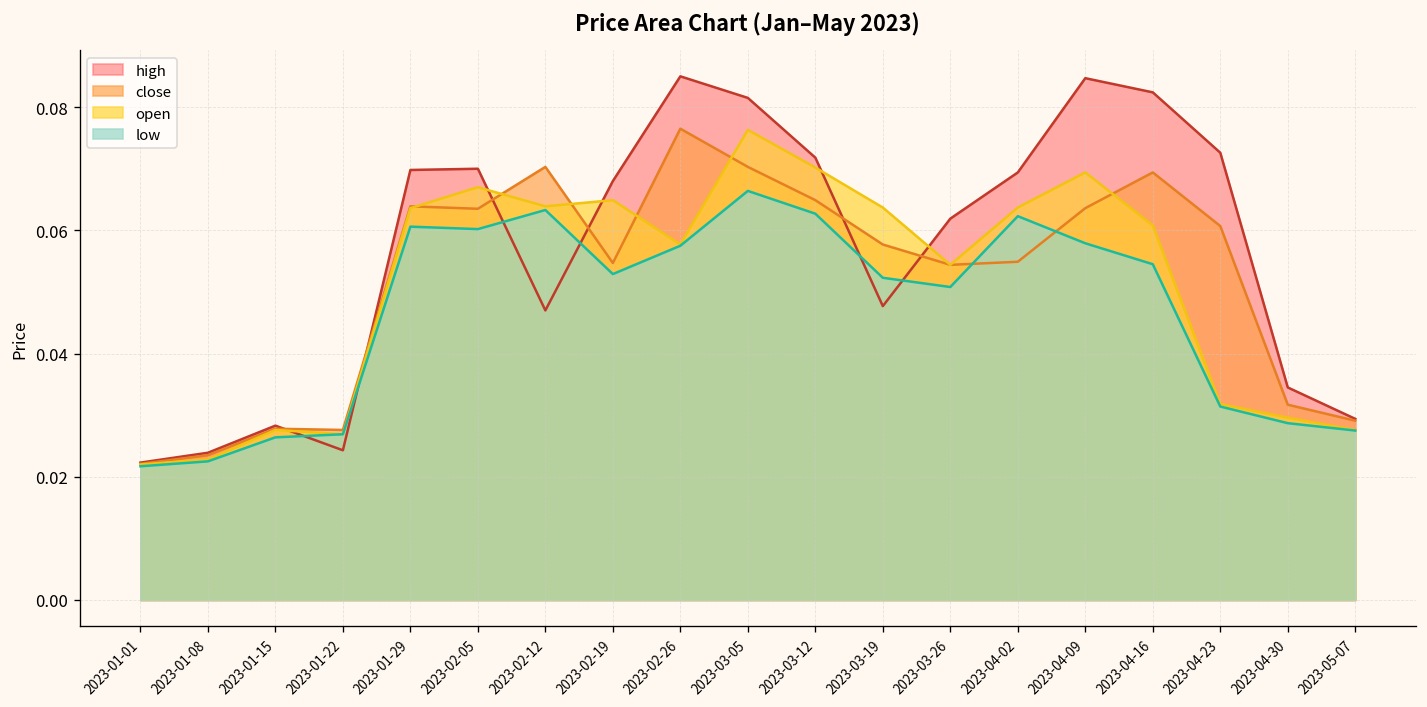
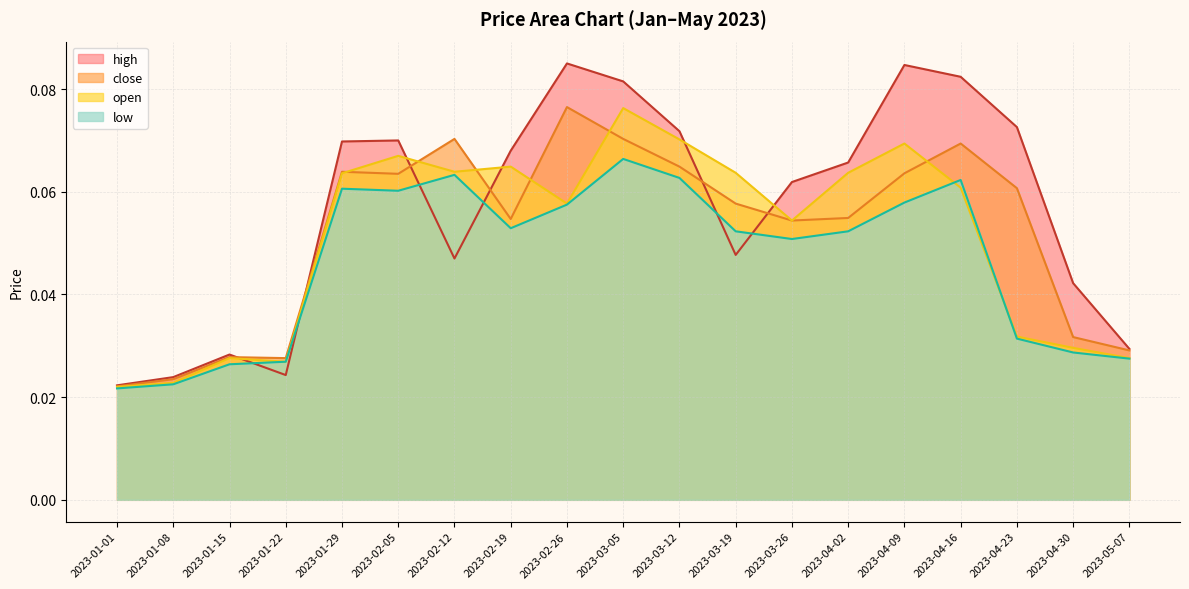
  {
    "high": {
      "2023-01-15": 0.028,
      "2023-01-22": 0.024,
      "2023-01-29": 0.070,
      "2023-02-05": 0.070,
      "2023-02-12": 0.047,
      "2023-02-19": 0.068,
      "2023-02-26": 0.085,
      "2023-03-05": 0.082,
      "2023-03-12": 0.072,
      "2023-03-19": 0.048,
      "2023-03-26": 0.062,
-     "2023-04-02": 0.069,
+     "2023-04-02": 0.066,
      "2023-04-09": 0.085,
      "2023-04-16": 0.082,
      "2023-04-23": 0.073,
-     "2023-04-30": 0.035
+     "2023-04-30": 0.042
    },
    "low": {
      "2023-01-15": 0.026,
      "2023-01-29": 0.061,
      "2023-02-05": 0.060,
      "2023-02-12": 0.063,
      "2023-02-19": 0.053,
      "2023-03-05": 0.066,
      "2023-03-12": 0.063,
      "2023-03-19": 0.052,
      "2023-03-26": 0.051,
-     "2023-04-02": 0.062,
+     "2023-04-02": 0.052,
      "2023-04-09": 0.058,
-     "2023-04-16": 0.055,
+     "2023-04-16": 0.062,
      "2023-04-30": 0.029
    }
  }
